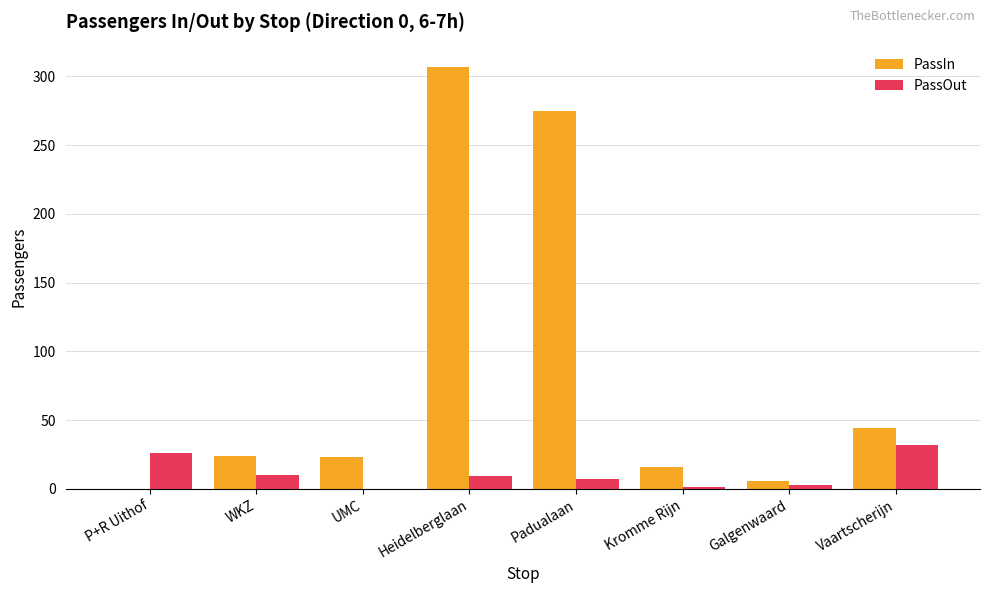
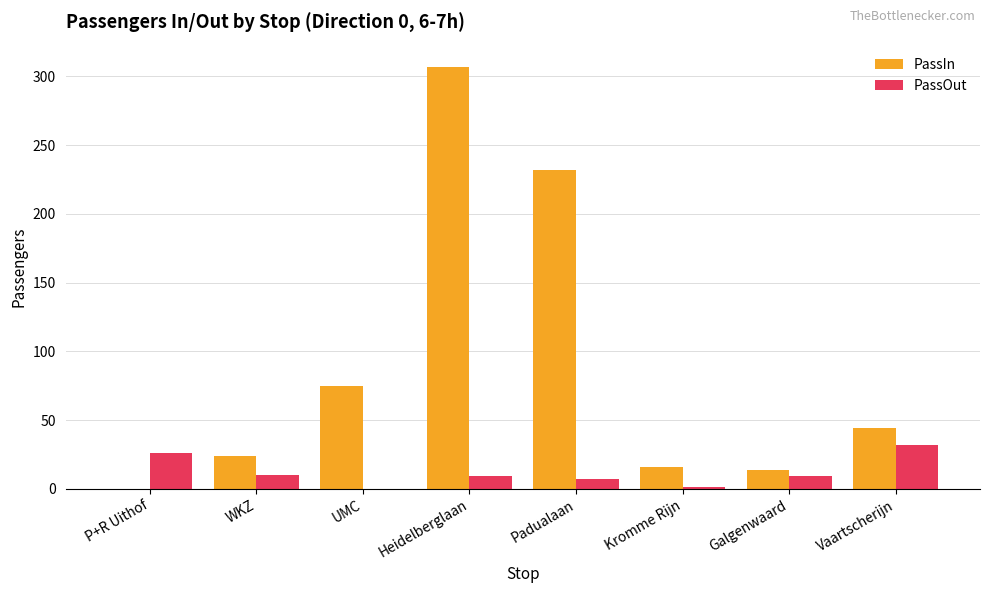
  {
    "PassIn": {
      "P+R Uithof": 0,
      "WKZ": 24,
-     "UMC": 23,
+     "UMC": 75,
      "Heidelberglaan": 307,
-     "Padualaan": 275,
+     "Padualaan": 232,
      "Kromme Rijn": 16,
-     "Galgenwaard": 6,
+     "Galgenwaard": 14,
      "Vaartscherijn": 44
    },
    "PassOut": {
      "P+R Uithof": 26,
      "WKZ": 10,
      "UMC": 0,
      "Heidelberglaan": 9,
      "Padualaan": 7,
-     "Galgenwaard": 3,
+     "Galgenwaard": 9,
      "Vaartscherijn": 32
    }
  }
